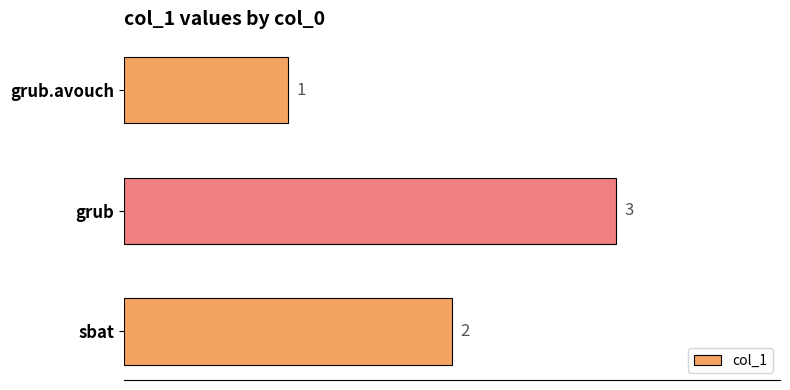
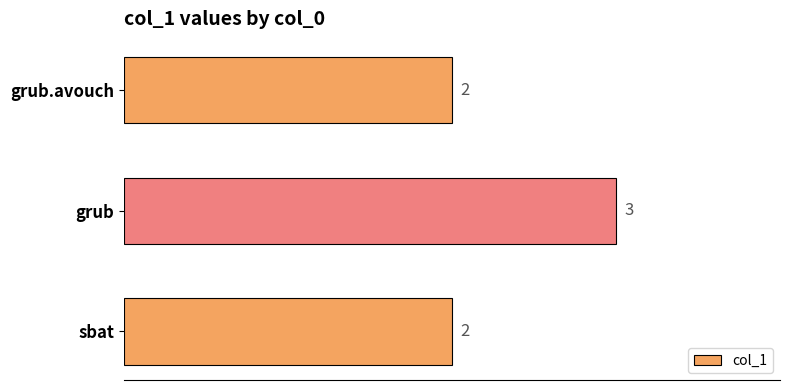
  {
-   "grub.avouch": 1,
+   "grub.avouch": 2,
    "grub": 3,
    "sbat": 2
  }
